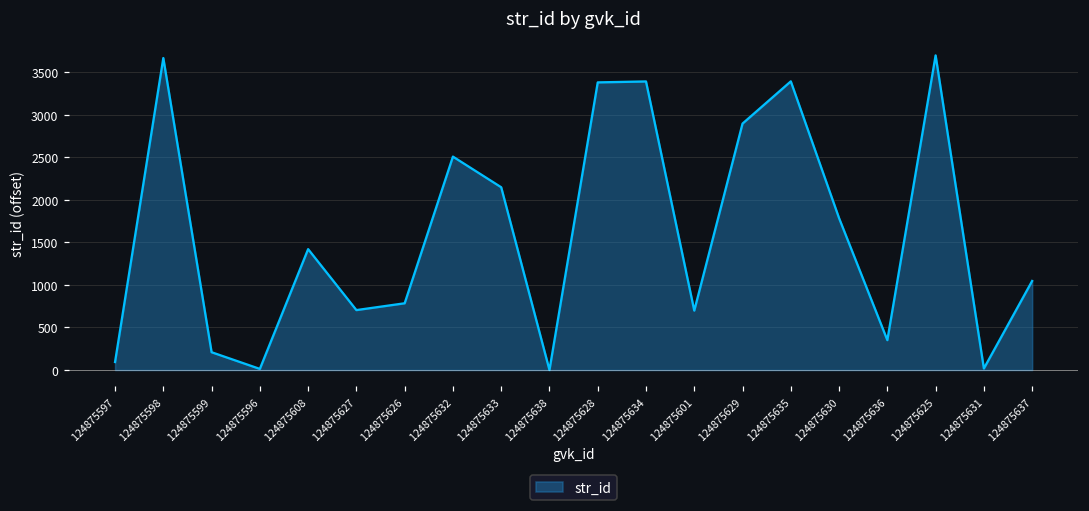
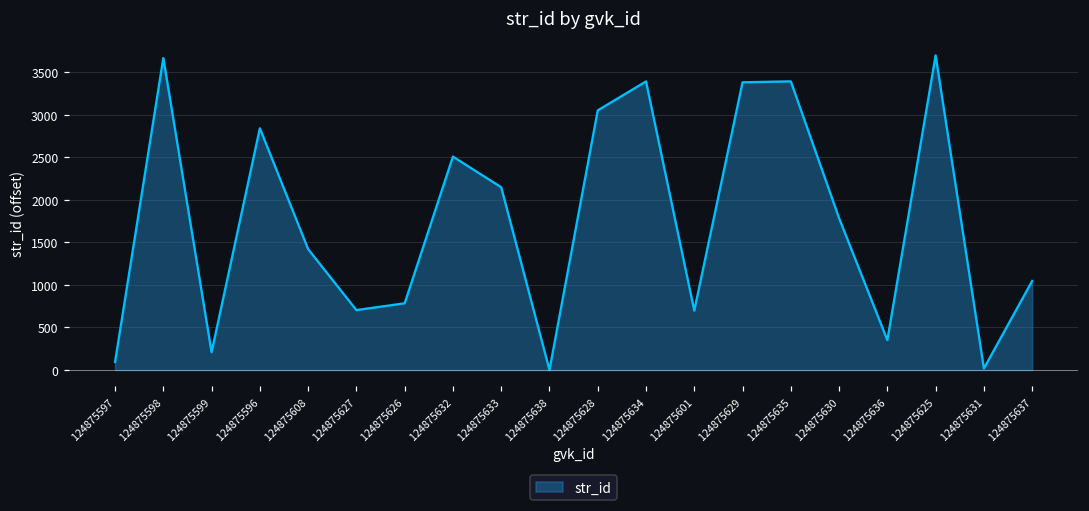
  {
    "124875597": 100,
    "124875598": 3700,
    "124875599": 200,
-   "124875596": 0,
+   "124875596": 2800,
    "124875608": 1400,
    "124875627": 700,
    "124875626": 800,
    "124875632": 2500,
    "124875633": 2100,
    "124875638": 0,
-   "124875628": 3400,
+   "124875628": 3100,
    "124875634": 3400,
    "124875601": 700,
-   "124875629": 2900,
+   "124875629": 3400,
    "124875635": 3400,
    "124875630": 1800,
    "124875636": 400,
    "124875625": 3700,
    "124875631": 0,
    "124875637": 1000
  }
